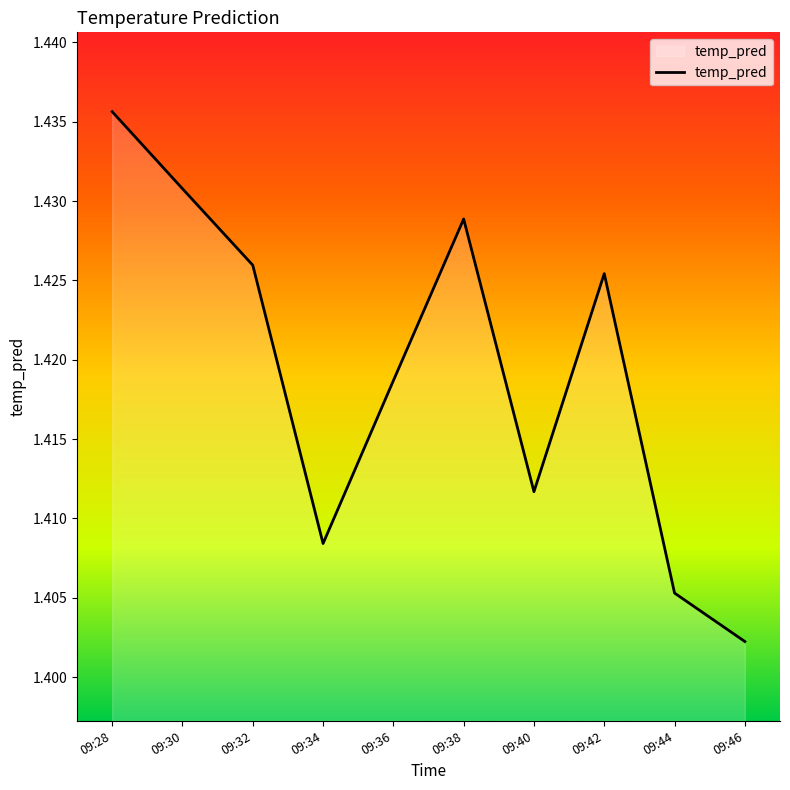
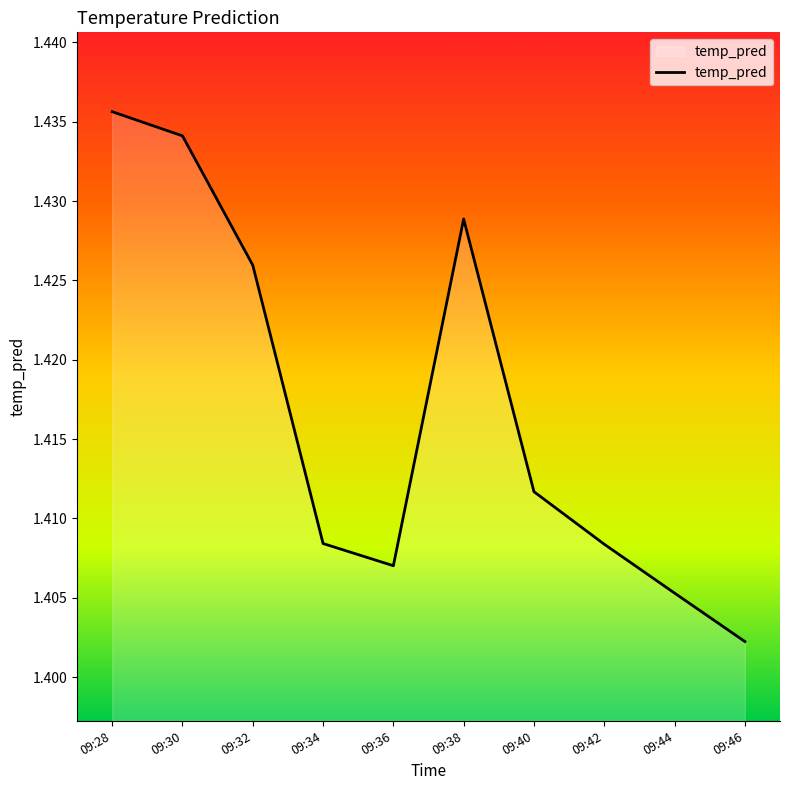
  {
    "09:28": 1.4356,
-   "09:30": 1.4308,
+   "09:30": 1.4341,
    "09:32": 1.4260,
    "09:34": 1.4084,
-   "09:36": 1.4187,
+   "09:36": 1.4070,
    "09:38": 1.4289,
    "09:40": 1.4117,
-   "09:42": 1.4254,
+   "09:42": 1.4084,
    "09:44": 1.4053,
    "09:46": 1.4022
  }
